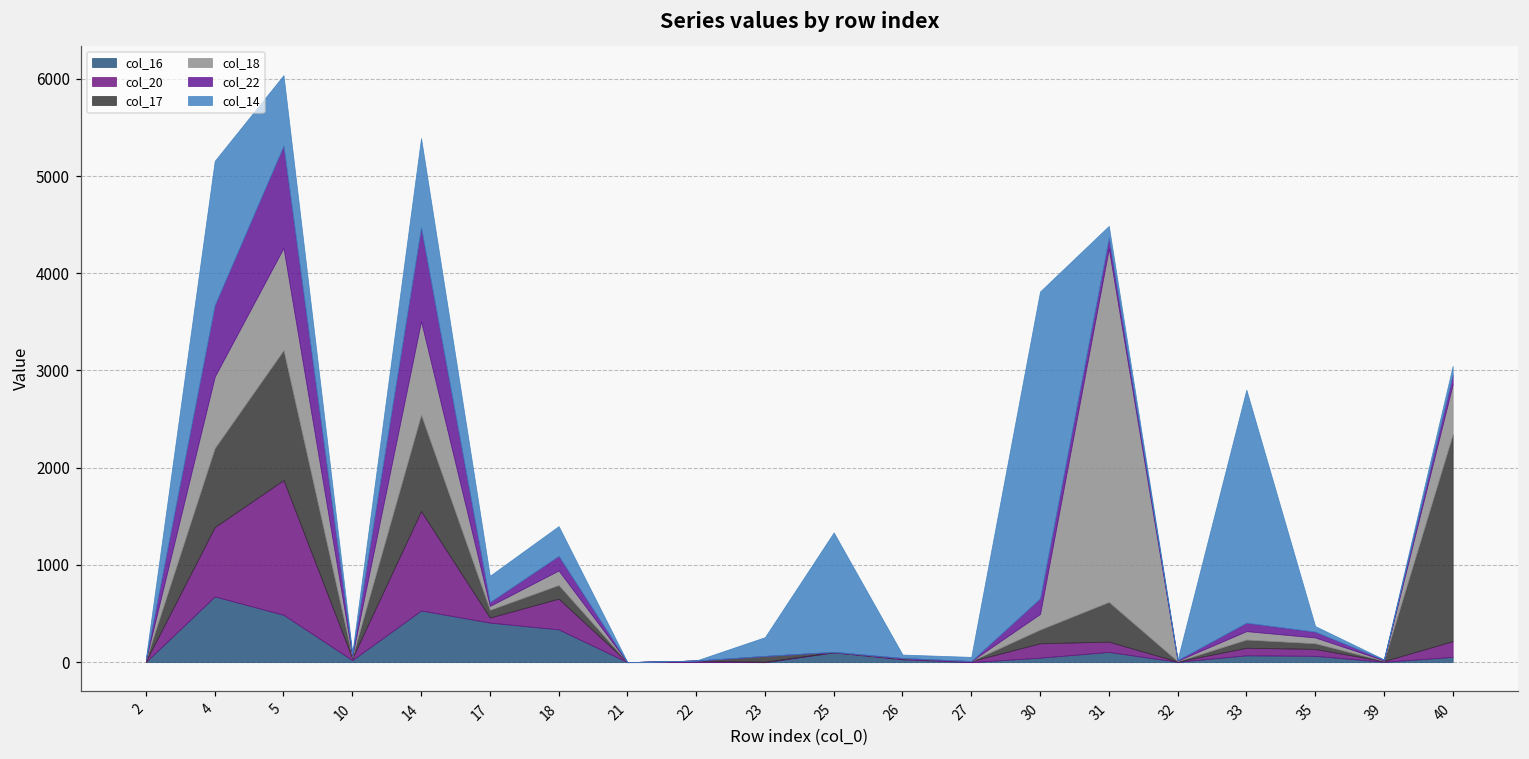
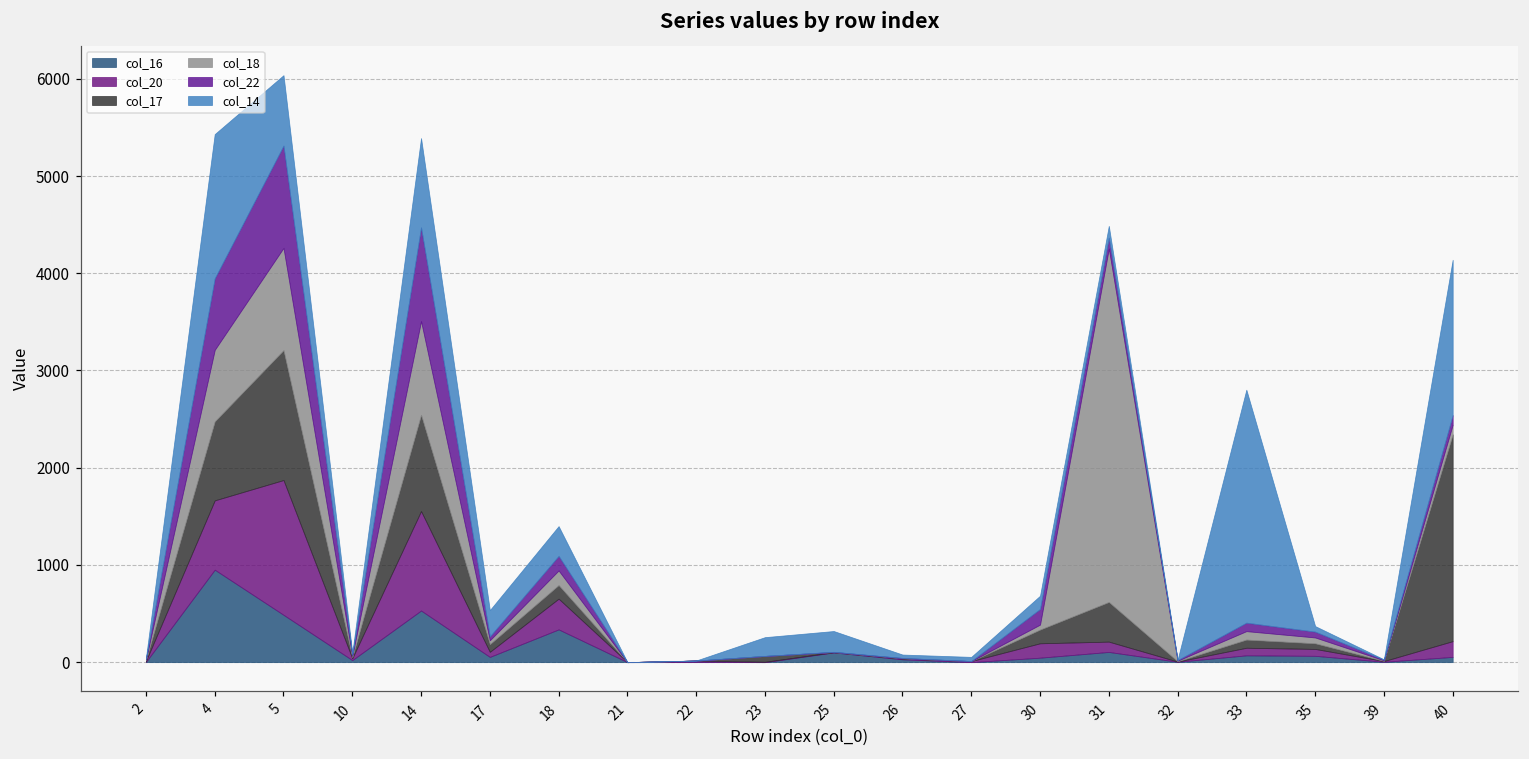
  {
    "col_16": {
-     "4": 700,
+     "4": 1000,
      "5": 500,
      "14": 500,
-     "17": 400,
+     "17": 100,
      "18": 300,
      "30": 0,
      "31": 100,
      "33": 100,
      "35": 100,
      "40": 100
    },
    "col_17": {
      "4": 800,
      "5": 1300,
      "14": 1000,
      "17": 100,
      "18": 100,
      "30": 100,
      "31": 400,
      "33": 100,
      "35": 100,
      "40": 2100
    },
    "col_18": {
      "4": 700,
      "5": 1100,
      "14": 1000,
      "17": 0,
      "18": 200,
-     "30": 200,
+     "30": 100,
      "31": 3600,
      "33": 100,
      "35": 100,
-     "40": 500
+     "40": 100
    },
    "col_14": {
      "4": 1500,
      "5": 700,
      "14": 900,
      "17": 300,
      "18": 300,
      "23": 200,
-     "25": 1200,
+     "25": 200,
      "26": 0,
      "27": 0,
-     "30": 3200,
+     "30": 100,
      "31": 100,
      "33": 2400,
      "35": 100,
-     "40": 100
+     "40": 1600
    }
  }
